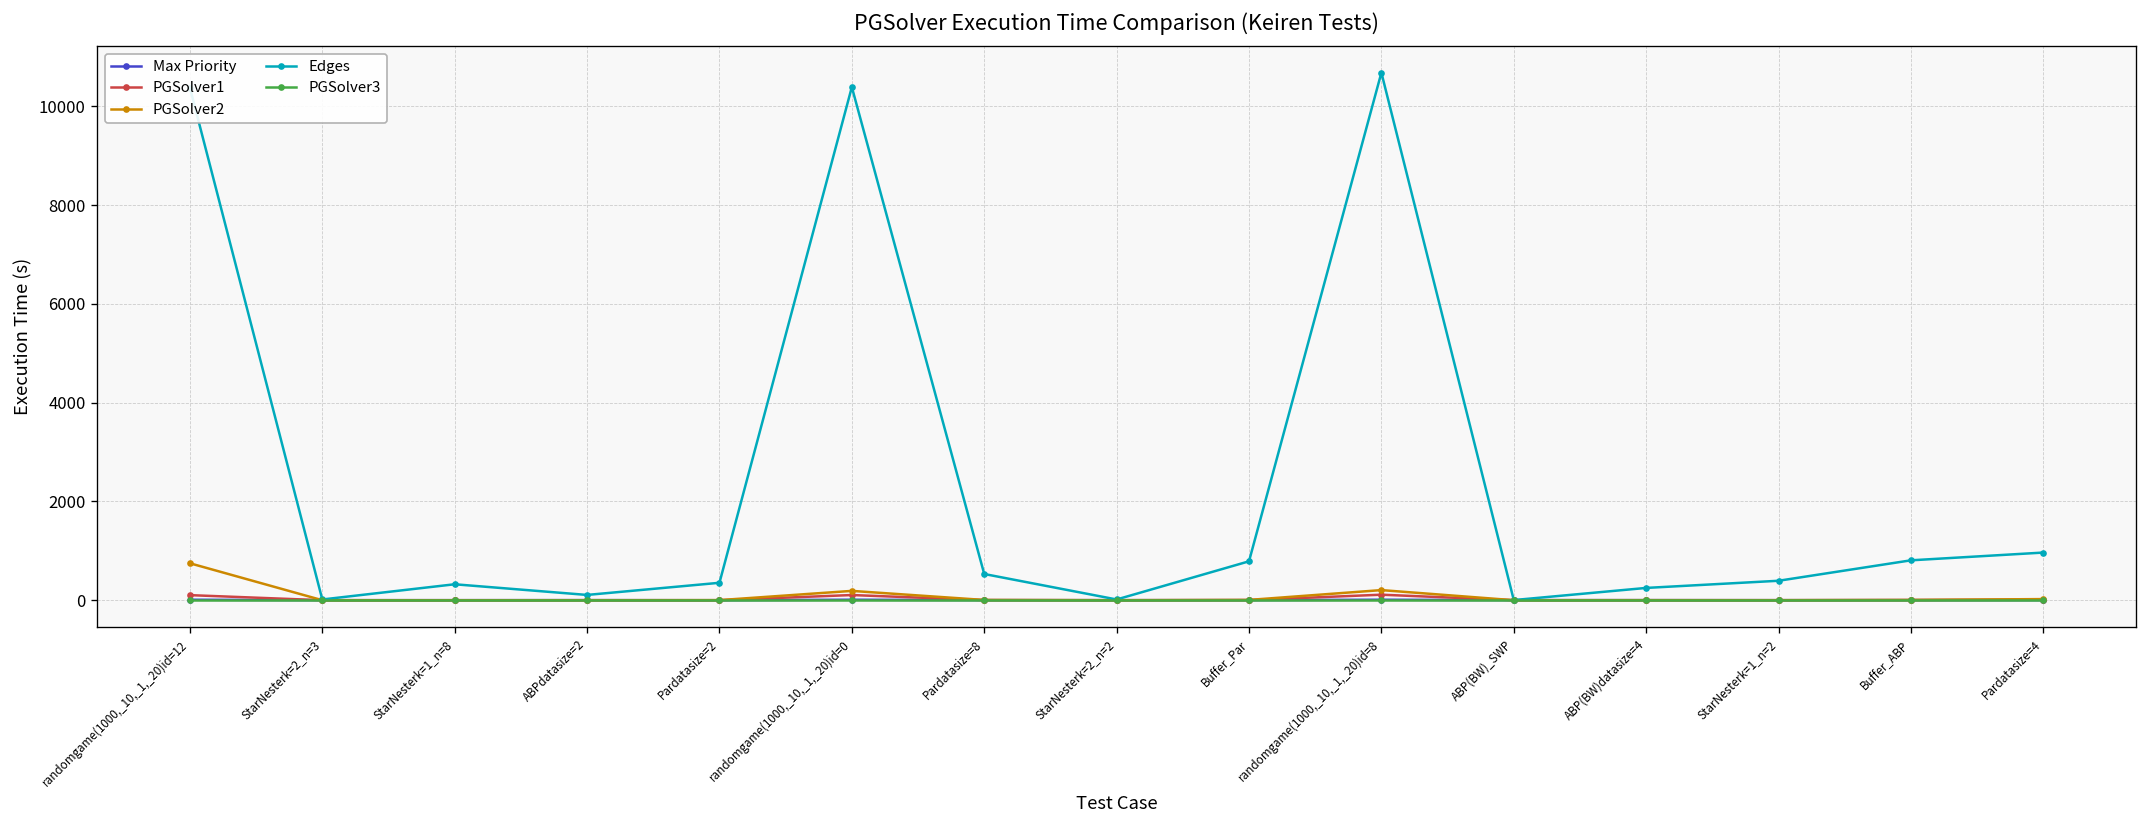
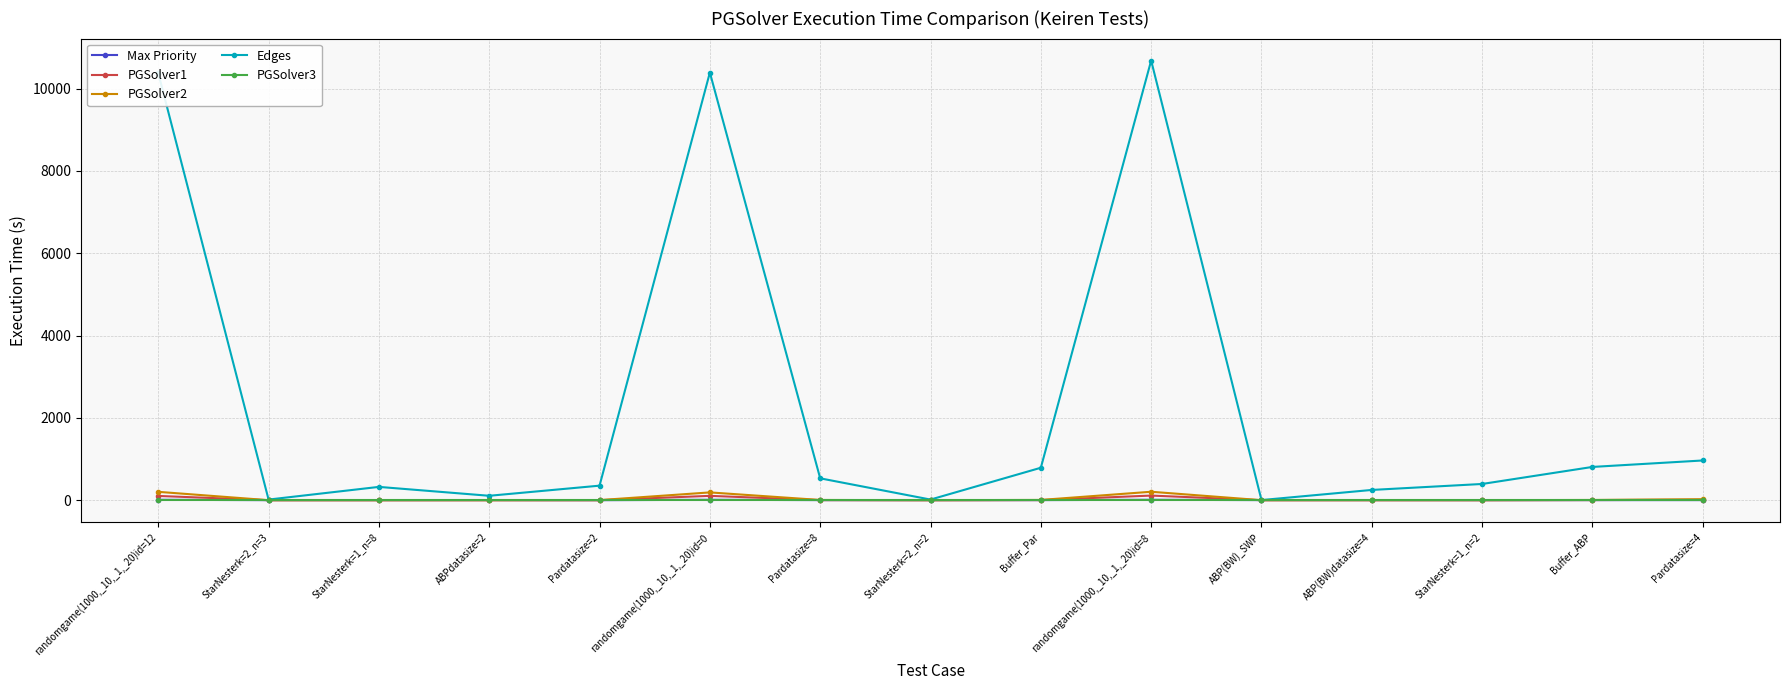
  {
    "PGSolver3": {
      "randomgame(1000,_10,_1,_20)id=12": 0,
      "randomgame(1000,_10,_1,_20)id=0": 0,
      "randomgame(1000,_10,_1,_20)id=8": 0
    },
    "PGSolver1": {
      "randomgame(1000,_10,_1,_20)id=12": 100,
      "randomgame(1000,_10,_1,_20)id=0": 100,
      "randomgame(1000,_10,_1,_20)id=8": 100
    },
    "PGSolver2": {
-     "randomgame(1000,_10,_1,_20)id=12": 700,
+     "randomgame(1000,_10,_1,_20)id=12": 200,
      "randomgame(1000,_10,_1,_20)id=0": 200,
      "randomgame(1000,_10,_1,_20)id=8": 200
    },
    "Edges": {
      "StarNesterk=1_n=8": 300,
      "ABPdatasize=2": 100,
      "Pardatasize=2": 400,
      "randomgame(1000,_10,_1,_20)id=0": 10400,
      "Pardatasize=8": 500,
      "Buffer_Par": 800,
      "randomgame(1000,_10,_1,_20)id=8": 10700,
      "ABP(BW)datasize=4": 200,
      "StarNesterk=1_n=2": 400,
      "Buffer_ABP": 800,
      "Pardatasize=4": 1000
    }
  }
